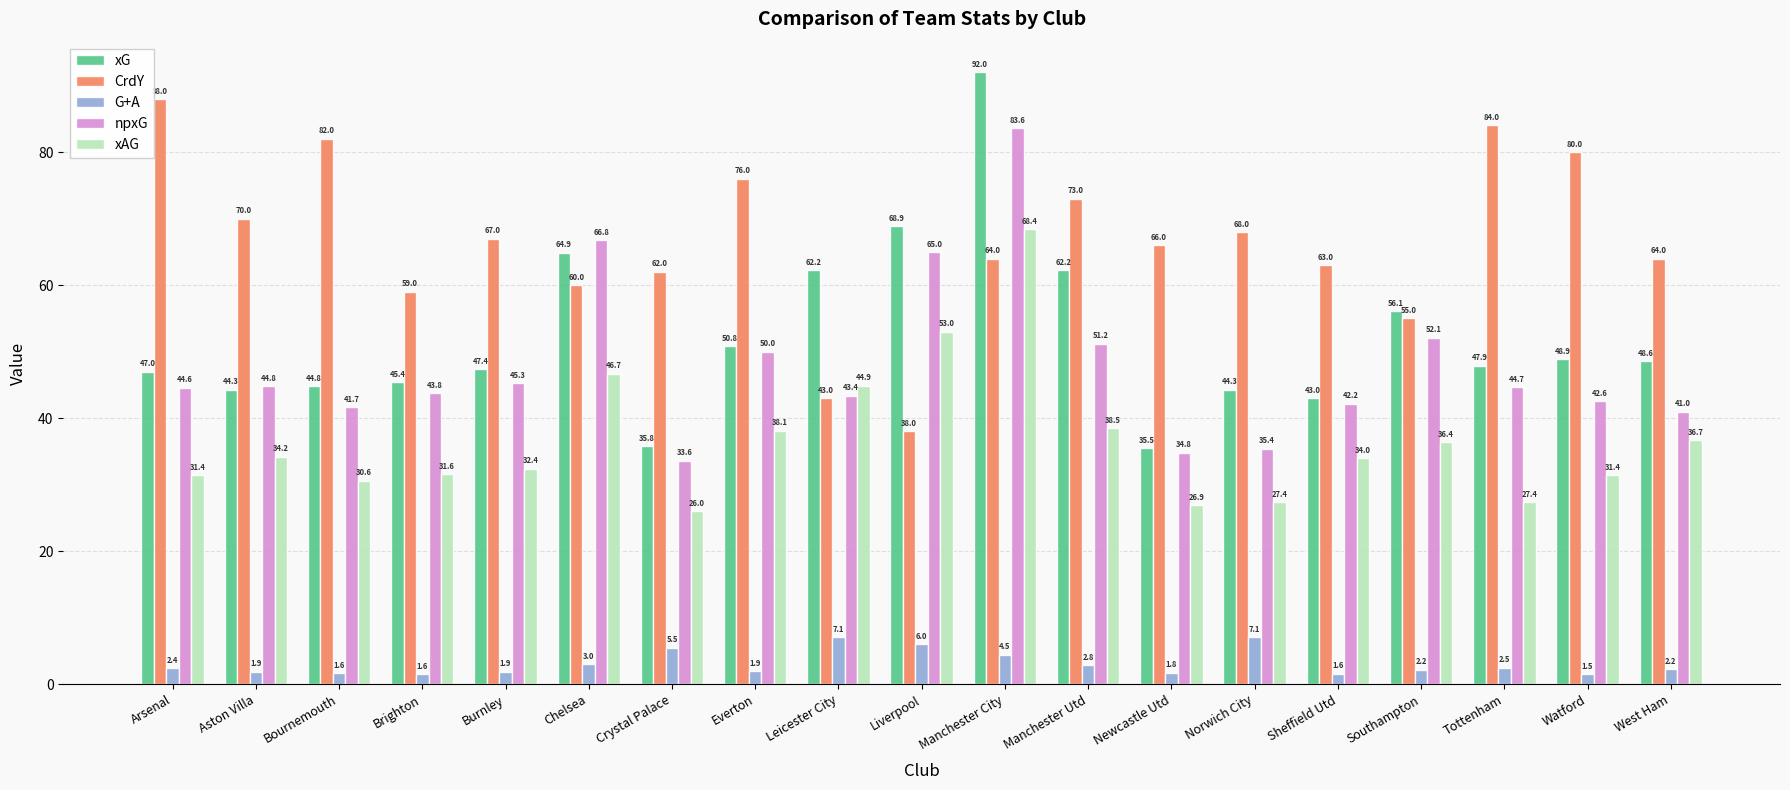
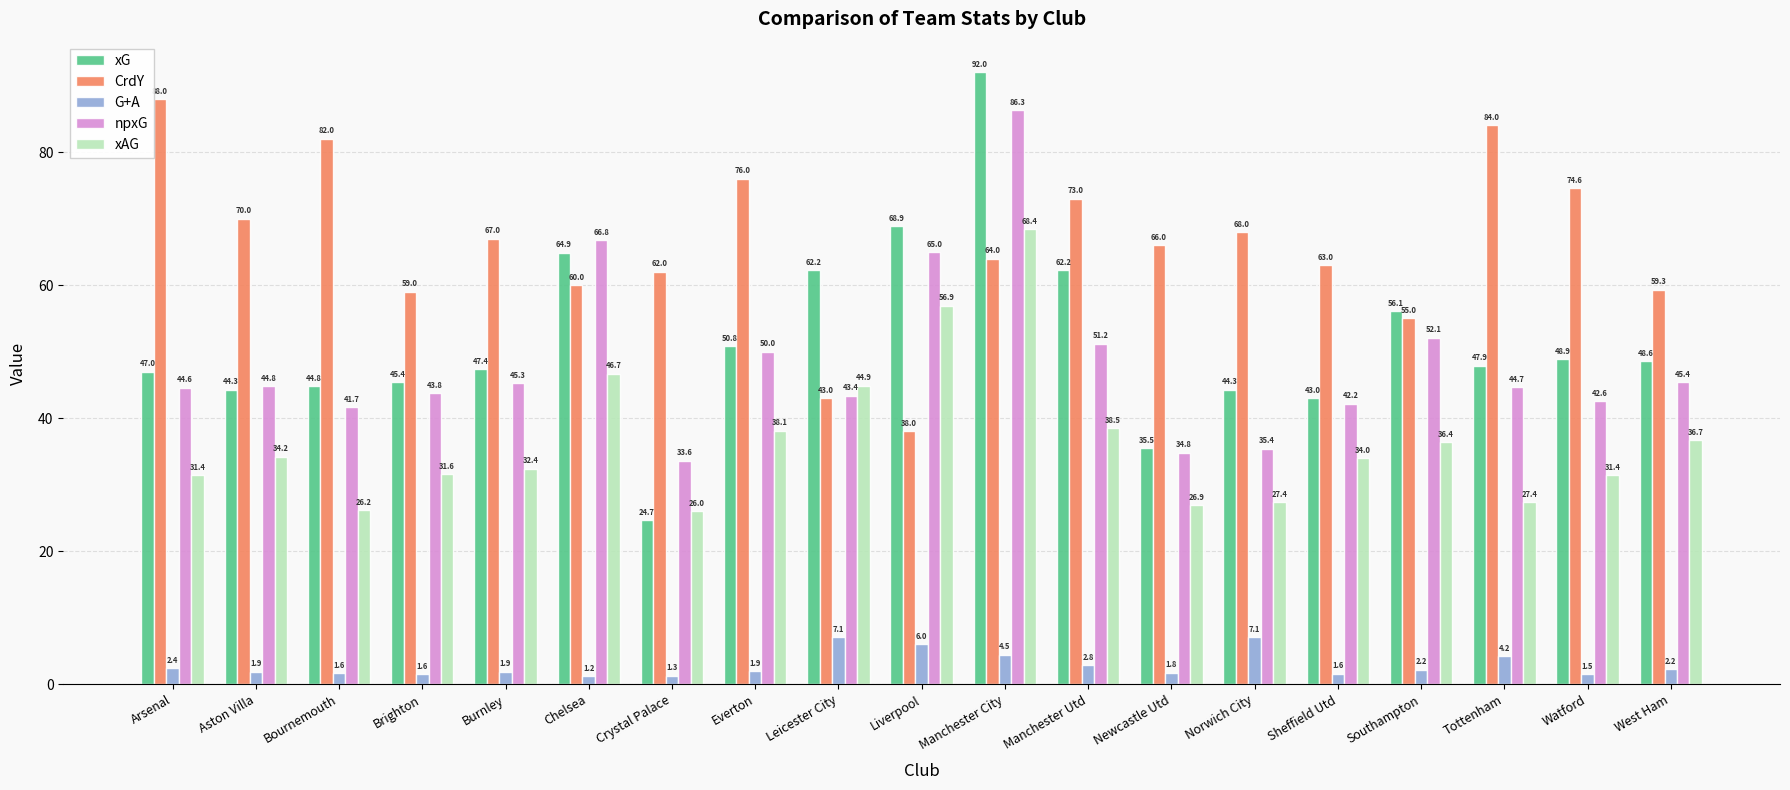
  {
    "xG": {
      "Arsenal": 47.0,
      "Aston Villa": 44.3,
      "Bournemouth": 44.8,
      "Brighton": 45.4,
      "Burnley": 47.4,
      "Chelsea": 64.9,
-     "Crystal Palace": 35.8,
+     "Crystal Palace": 24.7,
      "Everton": 50.8,
      "Leicester City": 62.2,
      "Liverpool": 68.9,
      "Manchester City": 92.0,
      "Manchester Utd": 62.2,
      "Newcastle Utd": 35.5,
      "Norwich City": 44.3,
      "Sheffield Utd": 43.0,
      "Southampton": 56.1,
      "Tottenham": 47.9,
      "Watford": 48.9,
      "West Ham": 48.6
    },
    "CrdY": {
      "Aston Villa": 70.0,
      "Bournemouth": 82.0,
      "Brighton": 59.0,
      "Burnley": 67.0,
      "Chelsea": 60.0,
      "Crystal Palace": 62.0,
      "Everton": 76.0,
      "Leicester City": 43.0,
      "Liverpool": 38.0,
      "Manchester City": 64.0,
      "Manchester Utd": 73.0,
      "Newcastle Utd": 66.0,
      "Norwich City": 68.0,
      "Sheffield Utd": 63.0,
      "Southampton": 55.0,
      "Tottenham": 84.0,
-     "Watford": 80.0,
-     "West Ham": 64.0
+     "Watford": 74.6,
+     "West Ham": 59.3
    },
    "G+A": {
      "Arsenal": 2.4,
      "Aston Villa": 1.9,
      "Bournemouth": 1.6,
      "Brighton": 1.6,
      "Burnley": 1.9,
-     "Chelsea": 3.0,
-     "Crystal Palace": 5.5,
+     "Chelsea": 1.2,
+     "Crystal Palace": 1.3,
      "Everton": 1.9,
      "Leicester City": 7.1,
      "Liverpool": 6.0,
      "Manchester City": 4.5,
      "Manchester Utd": 2.8,
      "Newcastle Utd": 1.8,
      "Norwich City": 7.1,
      "Sheffield Utd": 1.6,
      "Southampton": 2.2,
-     "Tottenham": 2.5,
+     "Tottenham": 4.2,
      "Watford": 1.5,
      "West Ham": 2.2
    },
    "npxG": {
      "Arsenal": 44.6,
      "Aston Villa": 44.8,
      "Bournemouth": 41.7,
      "Brighton": 43.8,
      "Burnley": 45.3,
      "Chelsea": 66.8,
      "Crystal Palace": 33.6,
      "Everton": 50.0,
      "Leicester City": 43.4,
      "Liverpool": 65.0,
-     "Manchester City": 83.6,
+     "Manchester City": 86.3,
      "Manchester Utd": 51.2,
      "Newcastle Utd": 34.8,
      "Norwich City": 35.4,
      "Sheffield Utd": 42.2,
      "Southampton": 52.1,
      "Tottenham": 44.7,
      "Watford": 42.6,
-     "West Ham": 41.0
+     "West Ham": 45.4
    },
    "xAG": {
      "Arsenal": 31.4,
      "Aston Villa": 34.2,
-     "Bournemouth": 30.6,
+     "Bournemouth": 26.2,
      "Brighton": 31.6,
      "Burnley": 32.4,
      "Chelsea": 46.7,
      "Crystal Palace": 26.0,
      "Everton": 38.1,
      "Leicester City": 44.9,
-     "Liverpool": 53.0,
+     "Liverpool": 56.9,
      "Manchester City": 68.4,
      "Manchester Utd": 38.5,
      "Newcastle Utd": 26.9,
      "Norwich City": 27.4,
      "Sheffield Utd": 34.0,
      "Southampton": 36.4,
      "Tottenham": 27.4,
      "Watford": 31.4,
      "West Ham": 36.7
    }
  }
